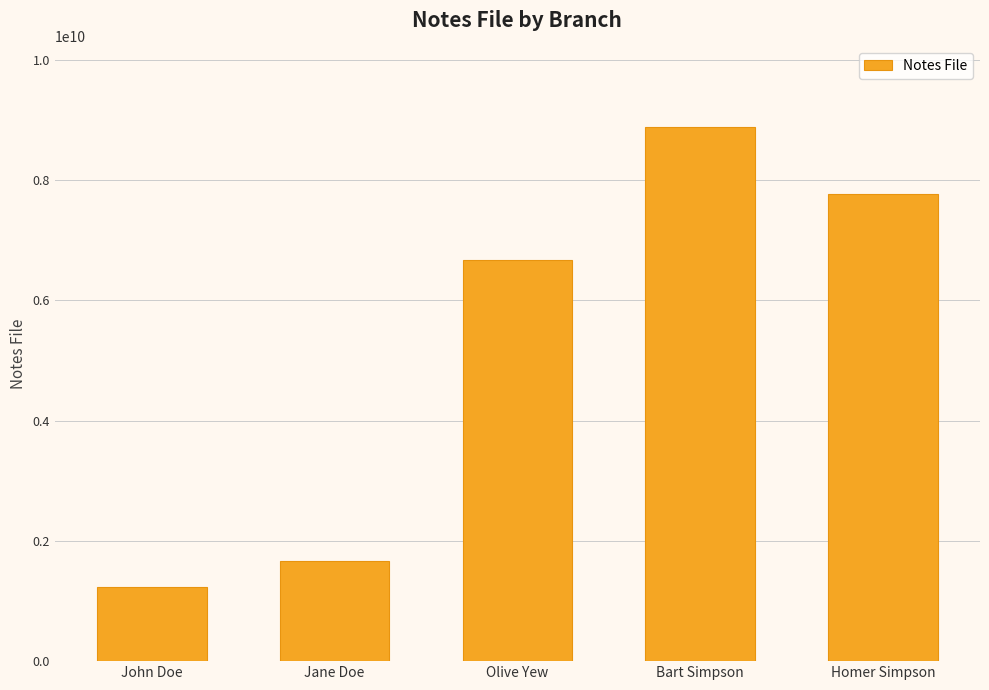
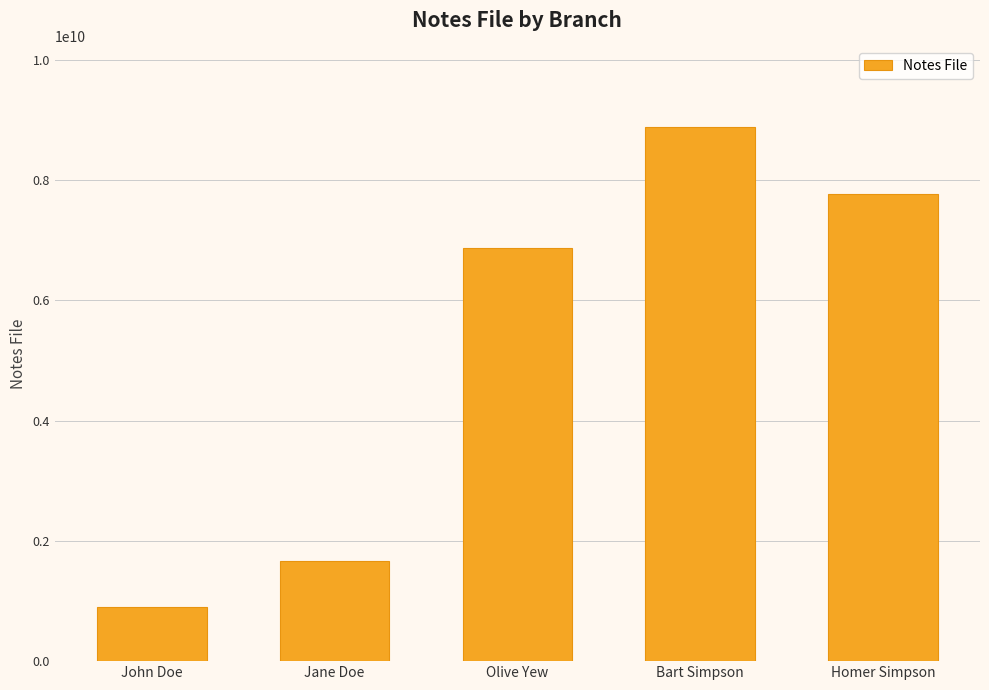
  {
-   "John Doe": 1200000000,
+   "John Doe": 900000000,
    "Jane Doe": 1700000000,
-   "Olive Yew": 6700000000,
+   "Olive Yew": 6900000000,
    "Bart Simpson": 8900000000,
    "Homer Simpson": 7800000000
  }
